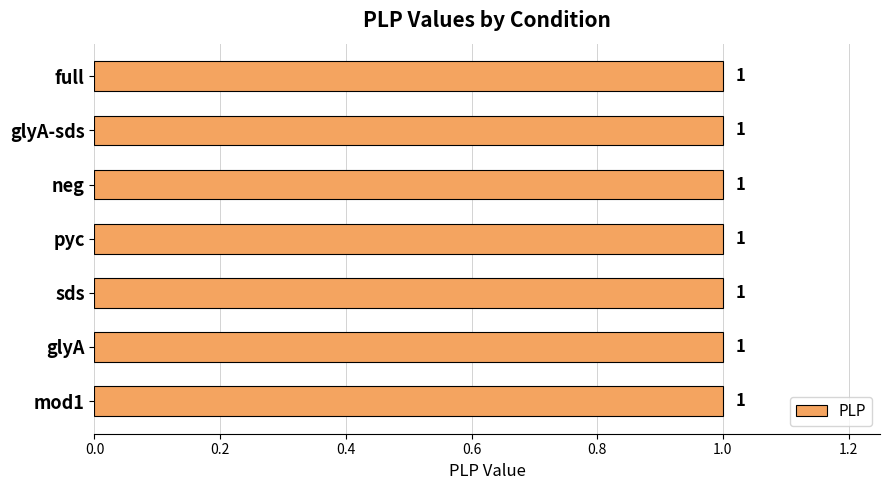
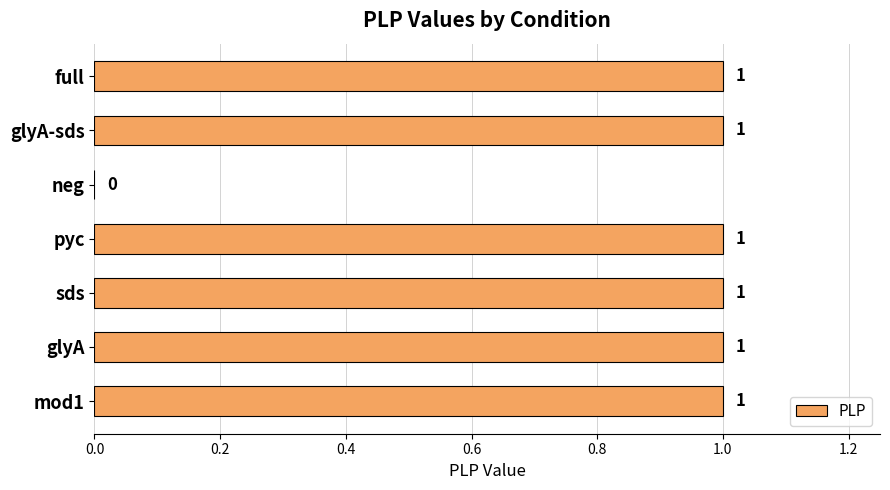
  {
    "full": 1,
    "glyA-sds": 1,
-   "neg": 1,
+   "neg": 0,
    "pyc": 1,
    "sds": 1,
    "glyA": 1,
    "mod1": 1
  }
